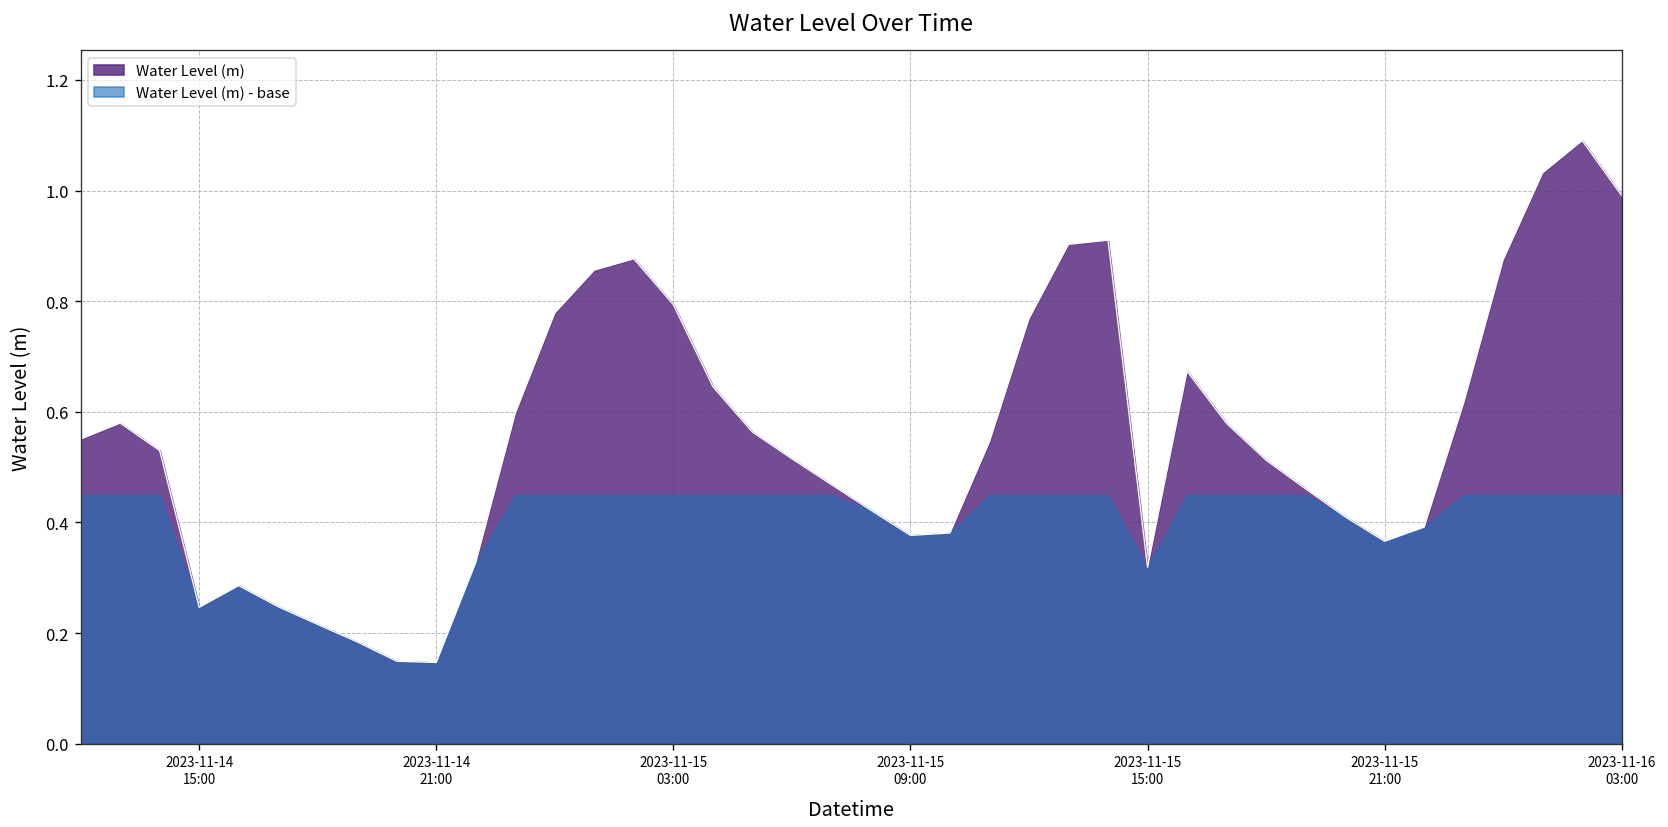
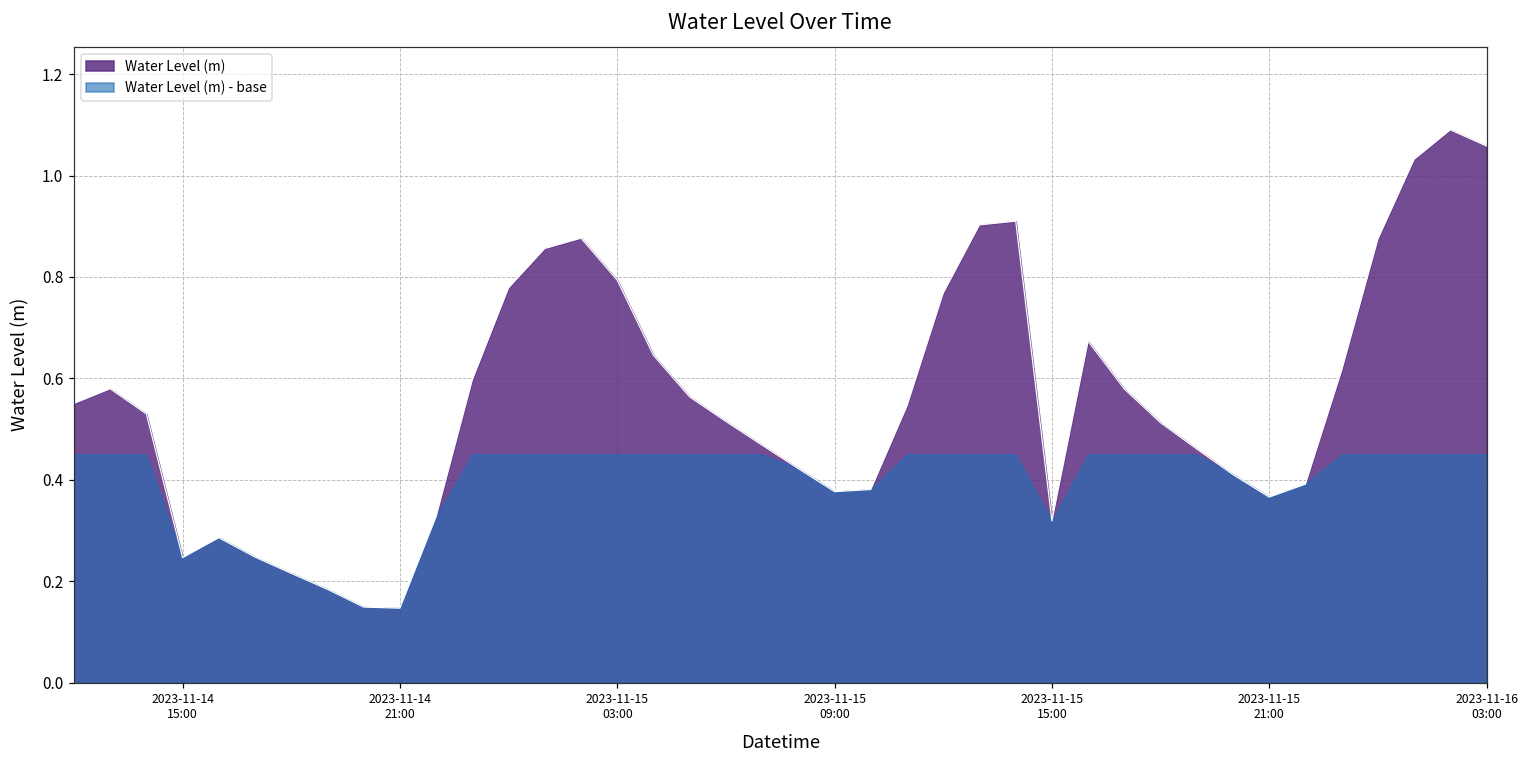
  {
    "Water Level (m)": {
      "2023-11-15 03:00": 0.79,
-     "2023-11-16 03:00": 0.99
+     "2023-11-16 03:00": 1.06
    },
    "Water Level (m) - base": {
      "2023-11-15 03:00": 0.45,
      "2023-11-16 03:00": 0.45
    }
  }
